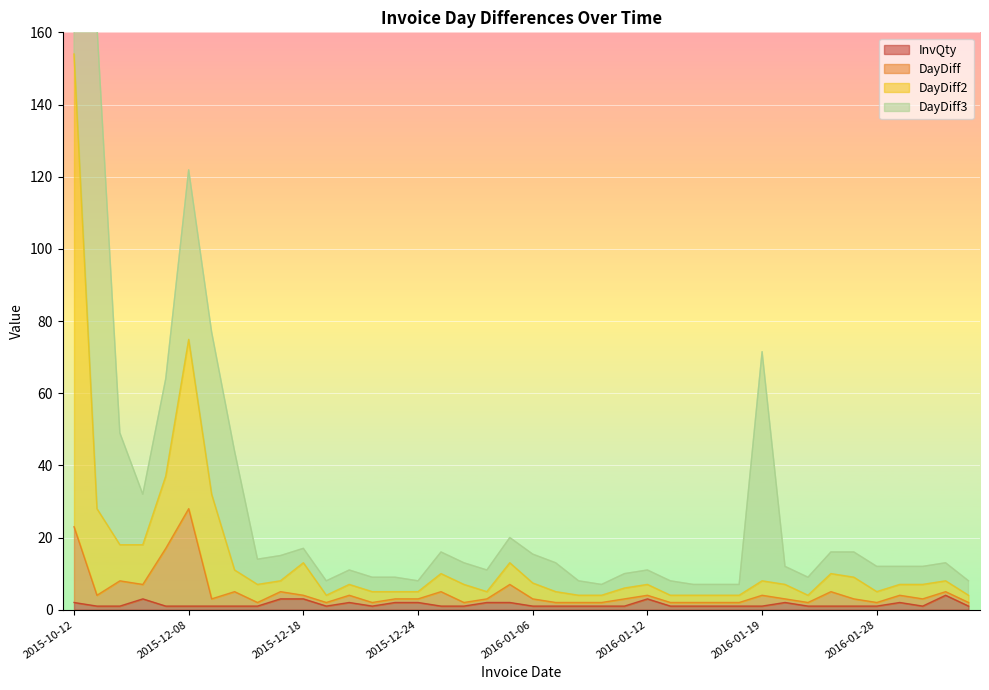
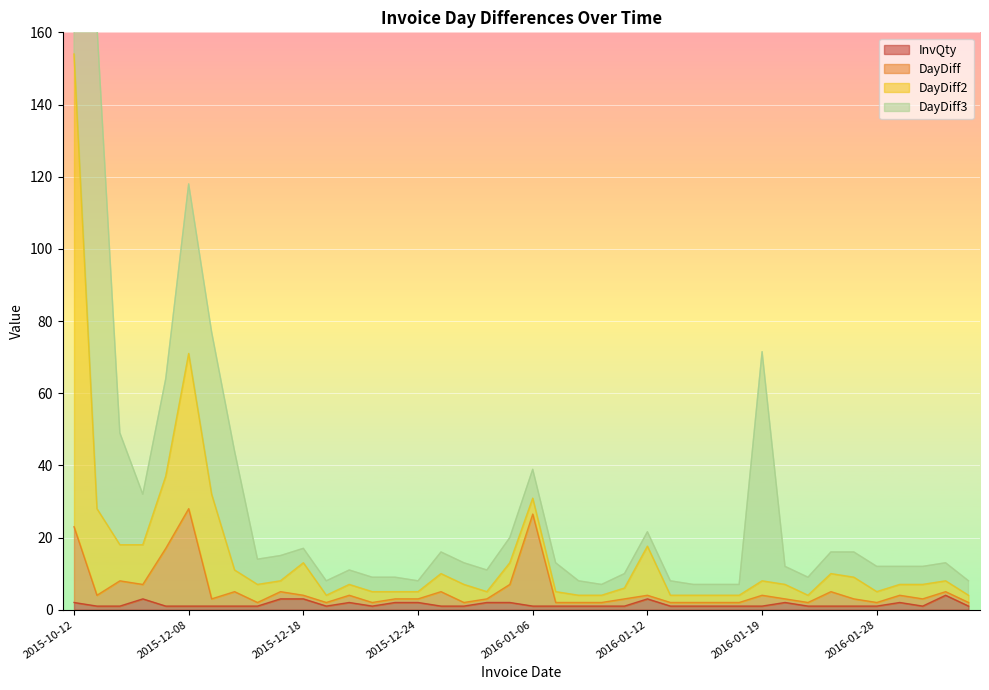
  {
    "InvQty": {
      "2015-10-12": 2,
      "2015-12-08": 1,
      "2015-12-18": 3,
      "2015-12-24": 2,
      "2016-01-06": 1,
      "2016-01-12": 3,
      "2016-01-19": 1,
      "2016-01-28": 1
    },
    "DayDiff": {
      "2015-10-12": 21,
      "2015-12-08": 27,
      "2015-12-18": 1,
      "2015-12-24": 1,
-     "2016-01-06": 2,
+     "2016-01-06": 26,
      "2016-01-12": 1,
      "2016-01-19": 3,
      "2016-01-28": 1
    },
    "DayDiff2": {
      "2015-10-12": 131,
-     "2015-12-08": 47,
+     "2015-12-08": 43,
      "2015-12-18": 9,
      "2015-12-24": 2,
      "2016-01-06": 4,
-     "2016-01-12": 3,
+     "2016-01-12": 14,
      "2016-01-19": 4,
      "2016-01-28": 3
    },
    "DayDiff3": {
      "2015-12-08": 47,
      "2015-12-18": 4,
      "2015-12-24": 3,
      "2016-01-06": 8,
      "2016-01-12": 4,
      "2016-01-19": 64,
      "2016-01-28": 7
    }
  }
